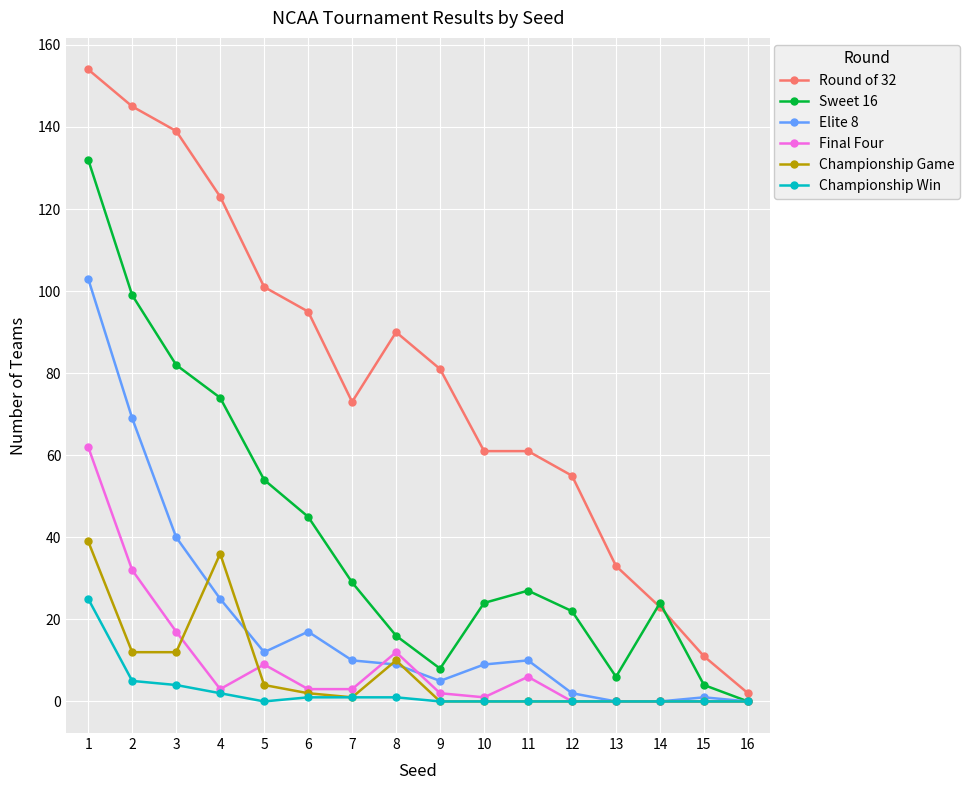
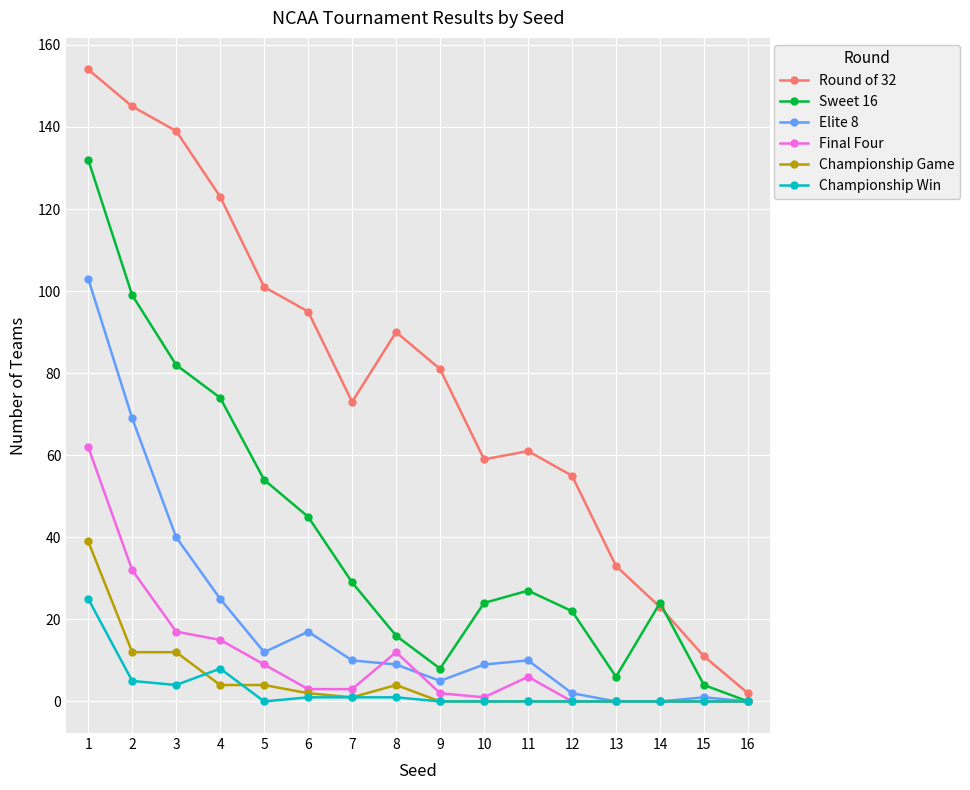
  {
    "Round of 32": {
      "1": 154,
      "2": 145,
      "3": 139,
      "4": 123,
      "5": 101,
      "6": 95,
      "7": 73,
      "8": 90,
      "9": 81,
-     "10": 61,
+     "10": 59,
      "11": 61,
      "12": 55,
      "13": 33,
      "14": 23,
      "15": 11,
      "16": 2
    },
    "Sweet 16": {
      "1": 132,
      "2": 99,
      "3": 82,
      "4": 74,
      "5": 54,
      "6": 45,
      "7": 29,
      "8": 16,
      "9": 8,
      "10": 24,
      "11": 27,
      "12": 22,
      "13": 6,
      "14": 24,
      "15": 4
    },
    "Elite 8": {
      "1": 103,
      "2": 69,
      "3": 40,
      "4": 25,
      "5": 12,
      "6": 17,
      "7": 10,
      "8": 9,
      "9": 5,
      "10": 9,
      "11": 10,
      "12": 2,
      "15": 1
    },
    "Final Four": {
      "1": 62,
      "2": 32,
      "3": 17,
-     "4": 3,
+     "4": 15,
      "5": 9,
      "6": 3,
      "7": 3,
      "8": 12,
      "9": 2,
      "10": 1,
      "11": 6
    },
    "Championship Game": {
      "1": 39,
      "2": 12,
      "3": 12,
-     "4": 36,
+     "4": 4,
      "5": 4,
      "6": 2,
-     "8": 10
+     "8": 4
    },
    "Championship Win": {
      "1": 25,
      "2": 5,
      "3": 4,
-     "4": 2,
+     "4": 8,
      "5": 0,
      "6": 1,
      "8": 1
    }
  }
